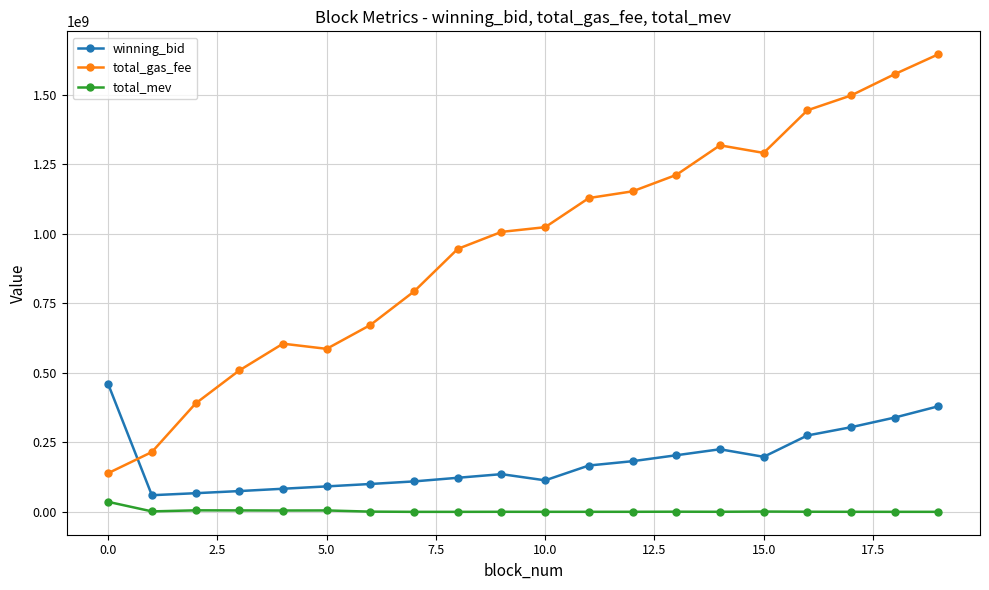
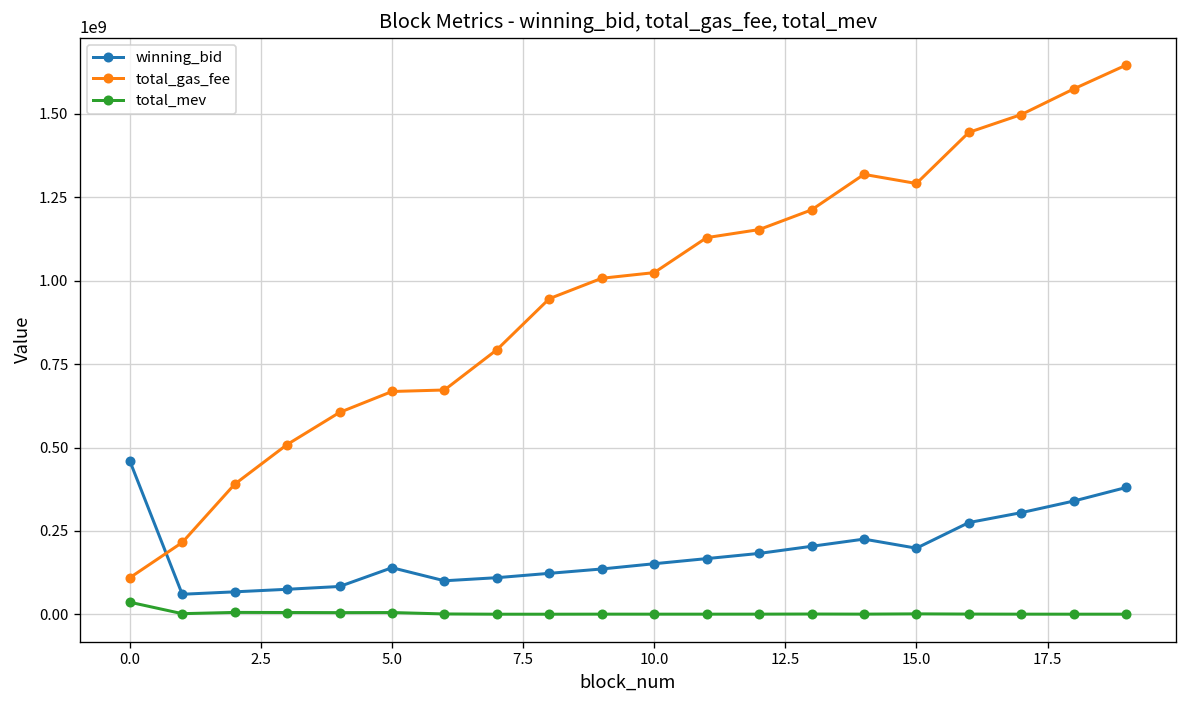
  {
    "winning_bid": {
      "0.0": 460000000,
-     "5.0": 90000000,
-     "10.0": 110000000,
+     "5.0": 140000000,
+     "10.0": 150000000,
      "15.0": 200000000
    },
    "total_gas_fee": {
-     "0.0": 140000000,
-     "5.0": 590000000,
+     "0.0": 110000000,
+     "5.0": 670000000,
      "10.0": 1020000000,
      "15.0": 1290000000
    },
    "total_mev": {
      "0.0": 40000000,
      "5.0": 10000000,
      "10.0": 0,
      "15.0": 0
    }
  }
